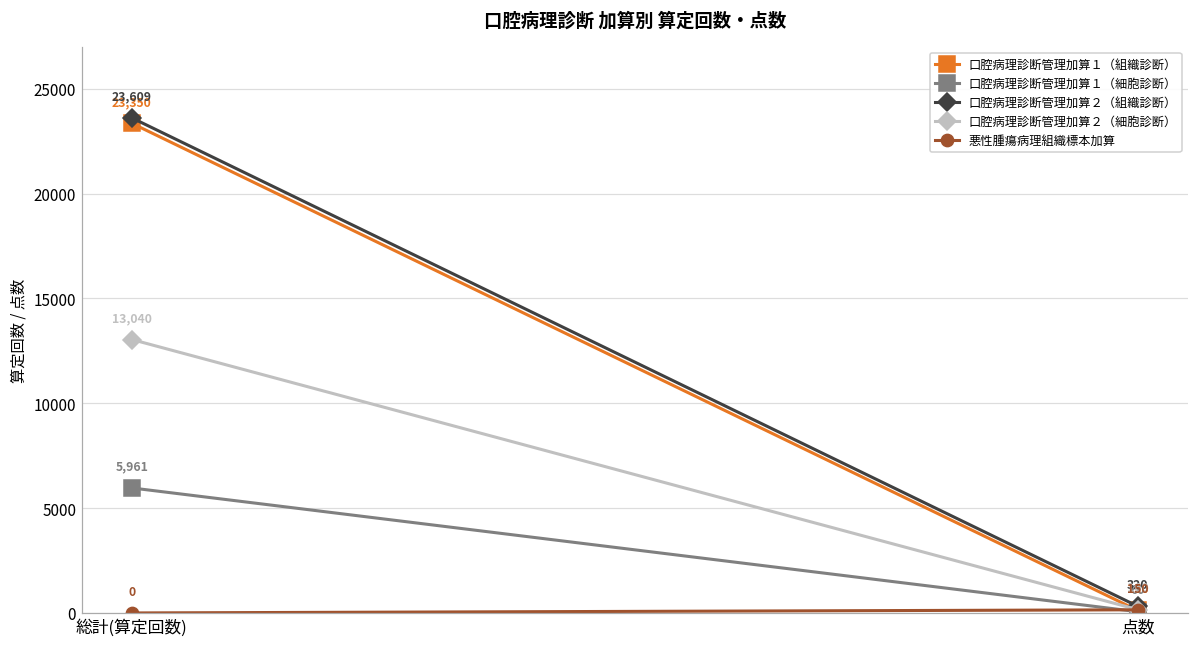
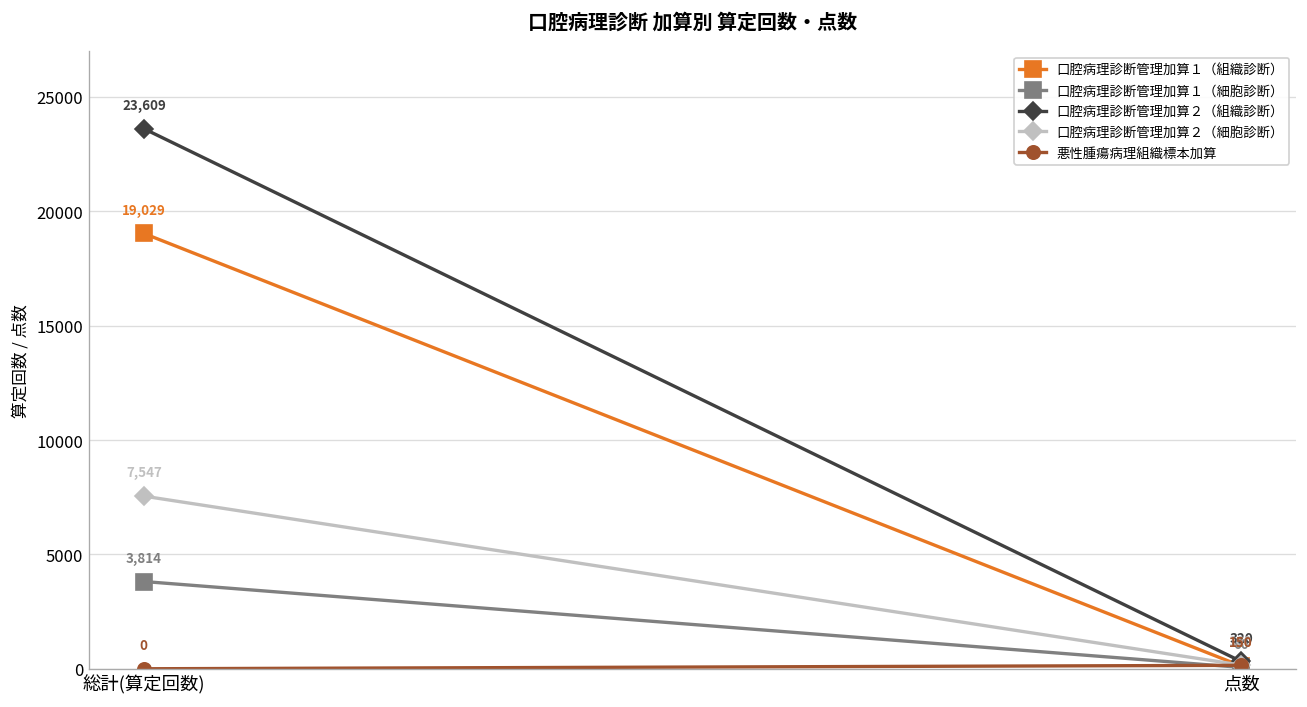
  {
    "口腔病理診断管理加算１（組織診断）": {
-     "総計(算定回数)": "23,350"
+     "総計(算定回数)": "19,029"
    },
    "口腔病理診断管理加算１（細胞診断）": {
-     "総計(算定回数)": "5,961"
+     "総計(算定回数)": "3,814"
    },
    "口腔病理診断管理加算２（組織診断）": {
      "総計(算定回数)": "23,609"
    },
    "口腔病理診断管理加算２（細胞診断）": {
-     "総計(算定回数)": "13,040"
+     "総計(算定回数)": "7,547"
    },
    "悪性腫瘍病理組織標本加算": {
      "総計(算定回数)": "0"
    }
  }
